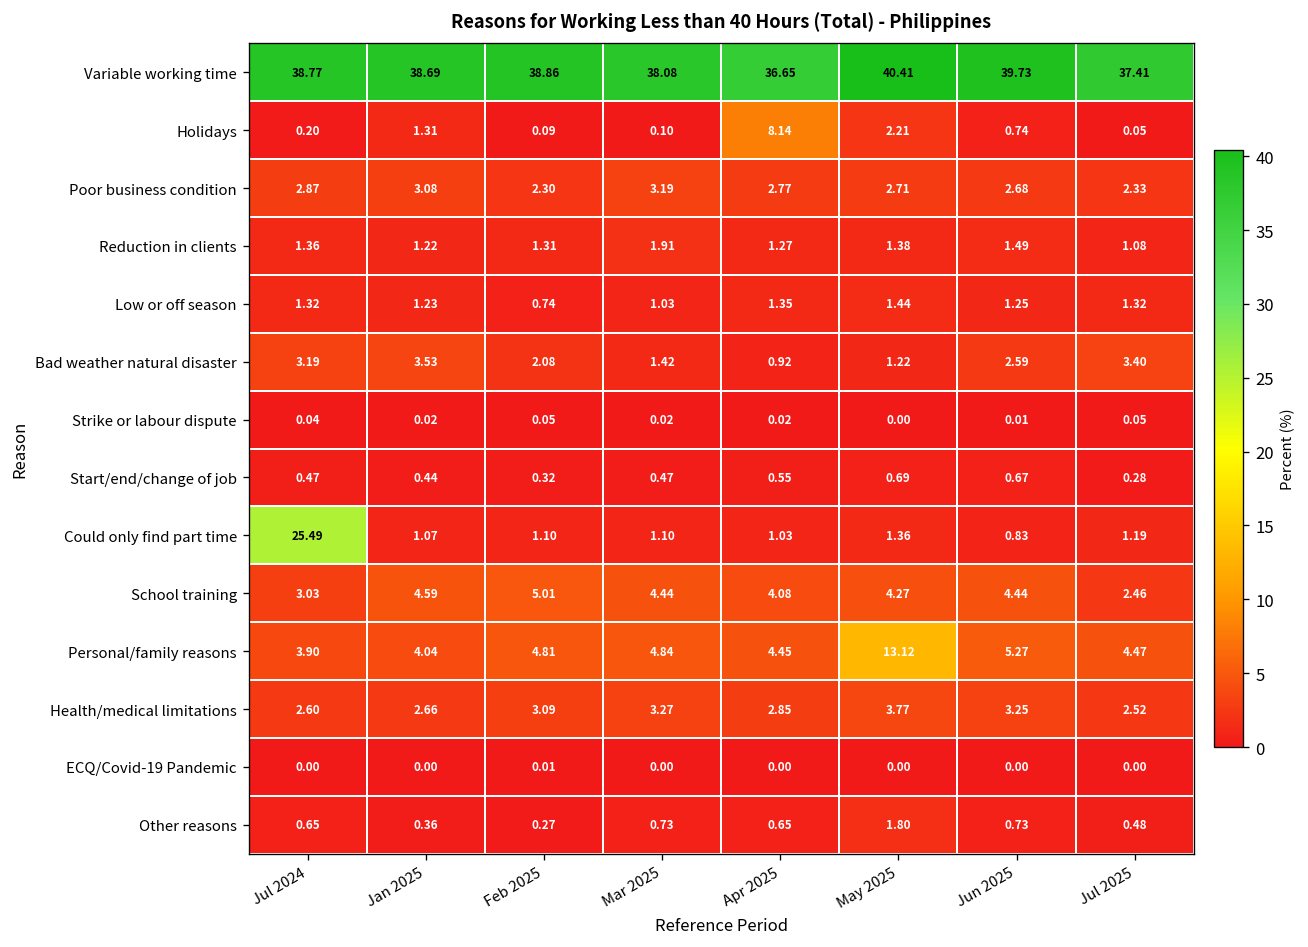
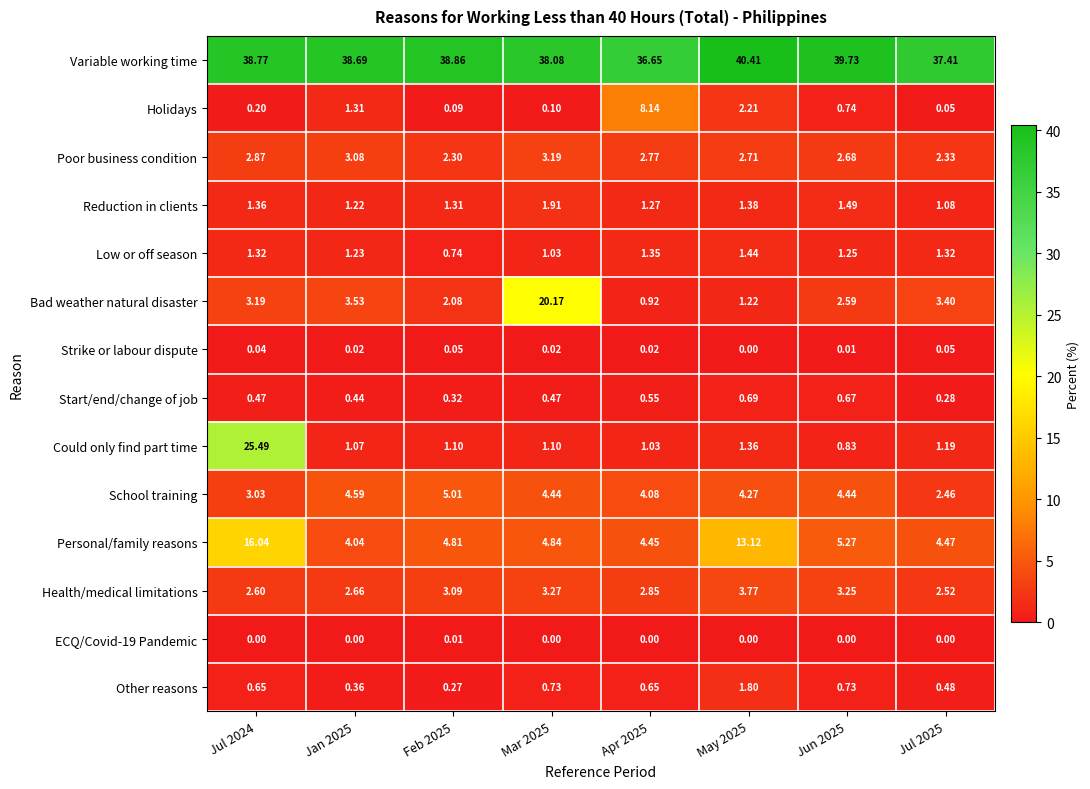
  {
    "Variable working time": {
      "Jul 2024": 38.77,
      "Jan 2025": 38.69,
      "Feb 2025": 38.86,
      "Mar 2025": 38.08,
      "Apr 2025": 36.65,
      "May 2025": 40.41,
      "Jun 2025": 39.73,
      "Jul 2025": 37.41
    },
    "Holidays": {
      "Jul 2024": 0.20,
      "Jan 2025": 1.31,
      "Feb 2025": 0.09,
      "Mar 2025": 0.10,
      "Apr 2025": 8.14,
      "May 2025": 2.21,
      "Jun 2025": 0.74,
      "Jul 2025": 0.05
    },
    "Poor business condition": {
      "Jul 2024": 2.87,
      "Jan 2025": 3.08,
      "Feb 2025": 2.30,
      "Mar 2025": 3.19,
      "Apr 2025": 2.77,
      "May 2025": 2.71,
      "Jun 2025": 2.68,
      "Jul 2025": 2.33
    },
    "Reduction in clients": {
      "Jul 2024": 1.36,
      "Jan 2025": 1.22,
      "Feb 2025": 1.31,
      "Mar 2025": 1.91,
      "Apr 2025": 1.27,
      "May 2025": 1.38,
      "Jun 2025": 1.49,
      "Jul 2025": 1.08
    },
    "Low or off season": {
      "Jul 2024": 1.32,
      "Jan 2025": 1.23,
      "Feb 2025": 0.74,
      "Mar 2025": 1.03,
      "Apr 2025": 1.35,
      "May 2025": 1.44,
      "Jun 2025": 1.25,
      "Jul 2025": 1.32
    },
    "Bad weather natural disaster": {
      "Jul 2024": 3.19,
      "Jan 2025": 3.53,
      "Feb 2025": 2.08,
-     "Mar 2025": 1.42,
+     "Mar 2025": 20.17,
      "Apr 2025": 0.92,
      "May 2025": 1.22,
      "Jun 2025": 2.59,
      "Jul 2025": 3.40
    },
    "Strike or labour dispute": {
      "Jul 2024": 0.04,
      "Jan 2025": 0.02,
      "Feb 2025": 0.05,
      "Mar 2025": 0.02,
      "Apr 2025": 0.02,
      "May 2025": 0.00,
      "Jun 2025": 0.01,
      "Jul 2025": 0.05
    },
    "Start/end/change of job": {
      "Jul 2024": 0.47,
      "Jan 2025": 0.44,
      "Feb 2025": 0.32,
      "Mar 2025": 0.47,
      "Apr 2025": 0.55,
      "May 2025": 0.69,
      "Jun 2025": 0.67,
      "Jul 2025": 0.28
    },
    "Could only find part time": {
      "Jul 2024": 25.49,
      "Jan 2025": 1.07,
      "Feb 2025": 1.10,
      "Mar 2025": 1.10,
      "Apr 2025": 1.03,
      "May 2025": 1.36,
      "Jun 2025": 0.83,
      "Jul 2025": 1.19
    },
    "School training": {
      "Jul 2024": 3.03,
      "Jan 2025": 4.59,
      "Feb 2025": 5.01,
      "Mar 2025": 4.44,
      "Apr 2025": 4.08,
      "May 2025": 4.27,
      "Jun 2025": 4.44,
      "Jul 2025": 2.46
    },
    "Personal/family reasons": {
-     "Jul 2024": 3.90,
+     "Jul 2024": 16.04,
      "Jan 2025": 4.04,
      "Feb 2025": 4.81,
      "Mar 2025": 4.84,
      "Apr 2025": 4.45,
      "May 2025": 13.12,
      "Jun 2025": 5.27,
      "Jul 2025": 4.47
    },
    "Health/medical limitations": {
      "Jul 2024": 2.60,
      "Jan 2025": 2.66,
      "Feb 2025": 3.09,
      "Mar 2025": 3.27,
      "Apr 2025": 2.85,
      "May 2025": 3.77,
      "Jun 2025": 3.25,
      "Jul 2025": 2.52
    },
    "ECQ/Covid-19 Pandemic": {
      "Jul 2024": 0.00,
      "Jan 2025": 0.00,
      "Feb 2025": 0.01,
      "Mar 2025": 0.00,
      "Apr 2025": 0.00,
      "May 2025": 0.00,
      "Jun 2025": 0.00,
      "Jul 2025": 0.00
    },
    "Other reasons": {
      "Jul 2024": 0.65,
      "Jan 2025": 0.36,
      "Feb 2025": 0.27,
      "Mar 2025": 0.73,
      "Apr 2025": 0.65,
      "May 2025": 1.80,
      "Jun 2025": 0.73,
      "Jul 2025": 0.48
    }
  }
